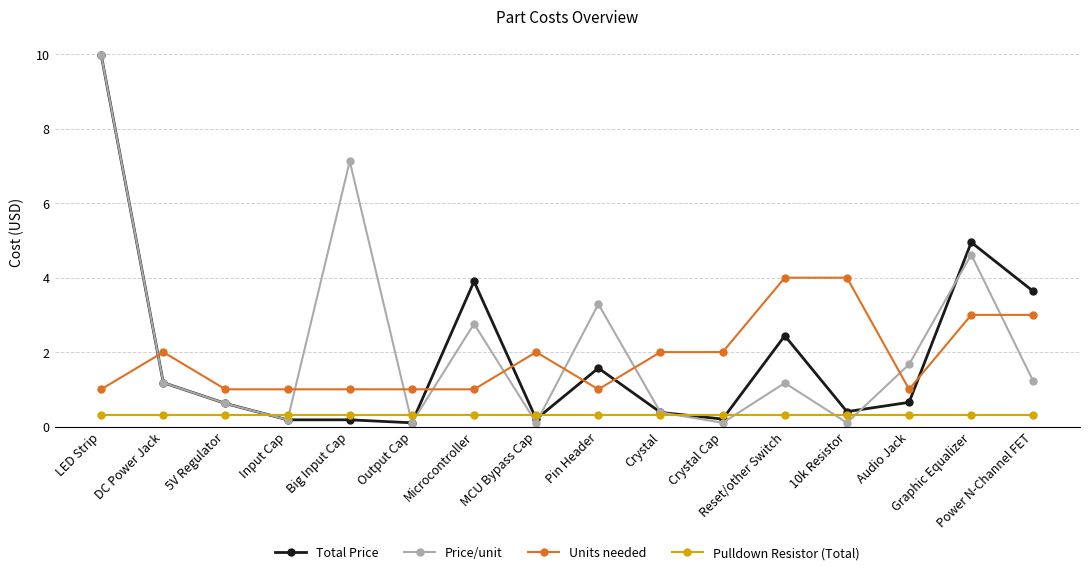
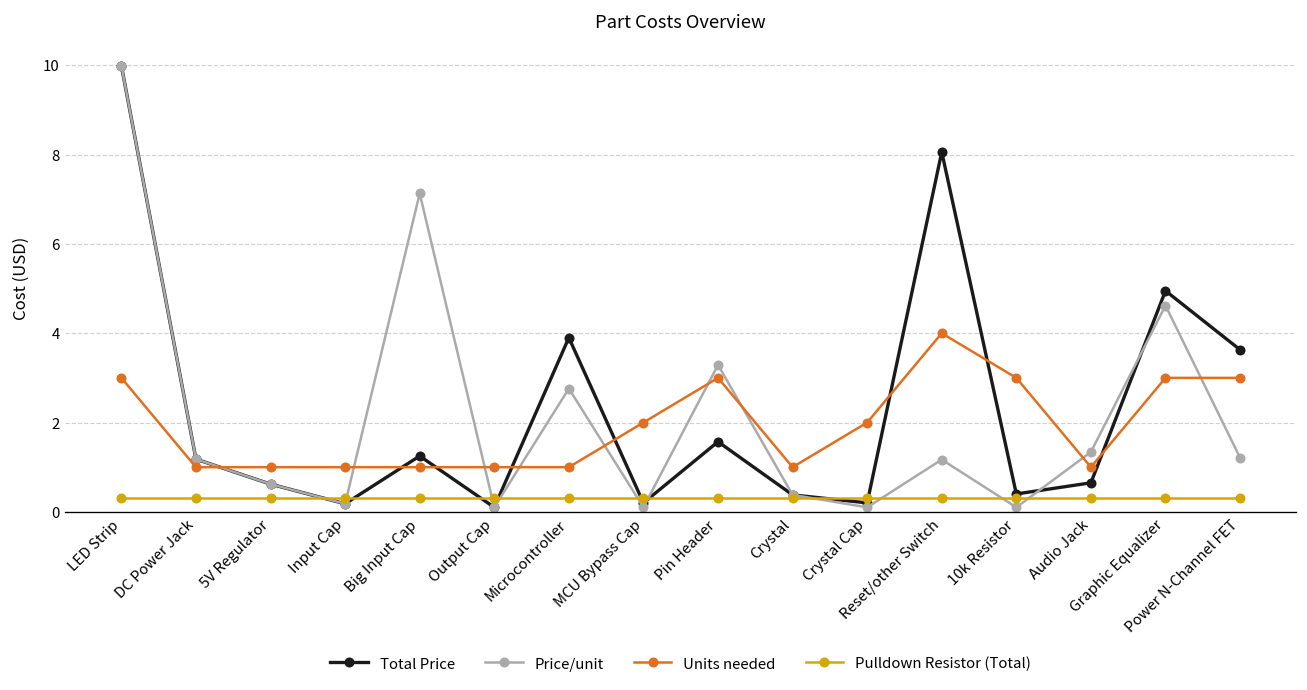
  {
    "Total Price": {
-     "Big Input Cap": 0.2,
+     "Big Input Cap": 1.3,
      "Microcontroller": 3.9,
      "MCU Bypass Cap": 0.2,
      "Pin Header": 1.6,
      "Crystal Cap": 0.2,
-     "Reset/other Switch": 2.4,
+     "Reset/other Switch": 8.1,
      "10k Resistor": 0.4,
      "Audio Jack": 0.7,
      "Graphic Equalizer": 5.0,
      "Power N-Channel FET": 3.6
    },
    "Price/unit": {
      "Big Input Cap": 7.1,
      "Microcontroller": 2.8,
      "MCU Bypass Cap": 0.1,
      "Pin Header": 3.3,
      "Crystal Cap": 0.1,
      "Reset/other Switch": 1.2,
      "10k Resistor": 0.1,
-     "Audio Jack": 1.7,
+     "Audio Jack": 1.3,
      "Graphic Equalizer": 4.6,
      "Power N-Channel FET": 1.2
    },
    "Units needed": {
-     "LED Strip": 1,
-     "DC Power Jack": 2,
+     "LED Strip": 3,
+     "DC Power Jack": 1,
      "5V Regulator": 1,
      "Input Cap": 1,
      "Big Input Cap": 1,
      "Output Cap": 1,
      "Microcontroller": 1,
      "MCU Bypass Cap": 2,
-     "Pin Header": 1,
-     "Crystal": 2,
+     "Pin Header": 3,
+     "Crystal": 1,
      "Crystal Cap": 2,
      "Reset/other Switch": 4,
-     "10k Resistor": 4,
+     "10k Resistor": 3,
      "Audio Jack": 1,
      "Graphic Equalizer": 3,
      "Power N-Channel FET": 3
    },
    "Pulldown Resistor (Total)": {
      "LED Strip": 0.3,
      "DC Power Jack": 0.3,
      "5V Regulator": 0.3,
      "Input Cap": 0.3,
      "Big Input Cap": 0.3,
      "Output Cap": 0.3,
      "Microcontroller": 0.3,
      "MCU Bypass Cap": 0.3,
      "Pin Header": 0.3,
      "Crystal": 0.3,
      "Crystal Cap": 0.3,
      "Reset/other Switch": 0.3,
      "10k Resistor": 0.3,
      "Audio Jack": 0.3,
      "Graphic Equalizer": 0.3,
      "Power N-Channel FET": 0.3
    }
  }
